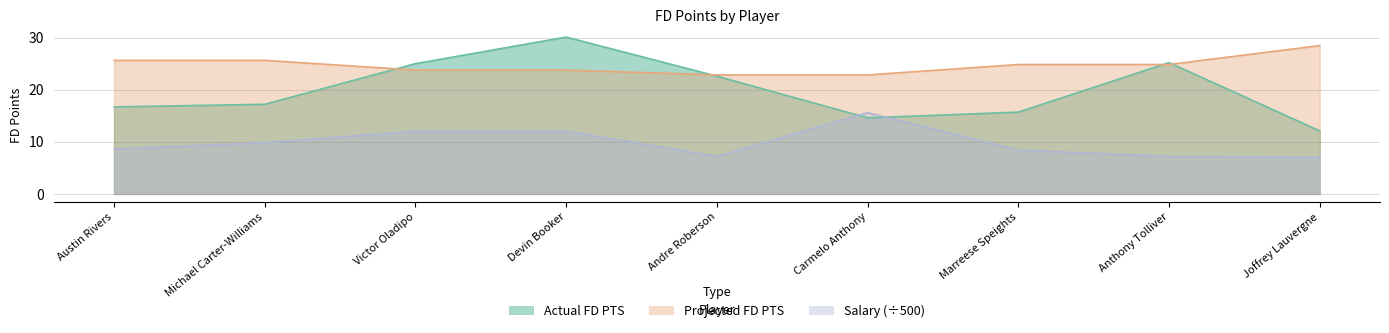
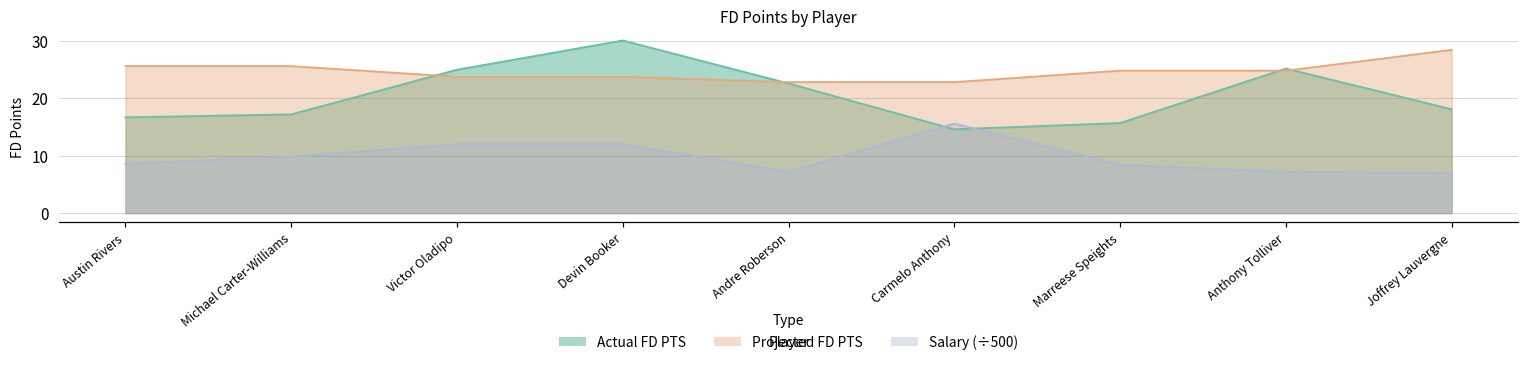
  {
    "Actual FD PTS": {
      "Austin Rivers": 17,
      "Michael Carter-Williams": 17,
      "Victor Oladipo": 25,
      "Devin Booker": 30,
      "Carmelo Anthony": 15,
      "Marreese Speights": 16,
-     "Joffrey Lauvergne": 12
+     "Joffrey Lauvergne": 18
    },
    "Projected FD PTS": {
      "Austin Rivers": 26,
      "Michael Carter-Williams": 26,
      "Victor Oladipo": 24,
      "Devin Booker": 24,
      "Carmelo Anthony": 23,
      "Marreese Speights": 25,
      "Joffrey Lauvergne": 28
    },
    "Salary (÷500)": {
      "Austin Rivers": 9,
      "Michael Carter-Williams": 10,
      "Victor Oladipo": 12,
      "Devin Booker": 12,
      "Andre Roberson": 7,
      "Carmelo Anthony": 16,
      "Marreese Speights": 8,
      "Anthony Tolliver": 7,
      "Joffrey Lauvergne": 7
    }
  }
